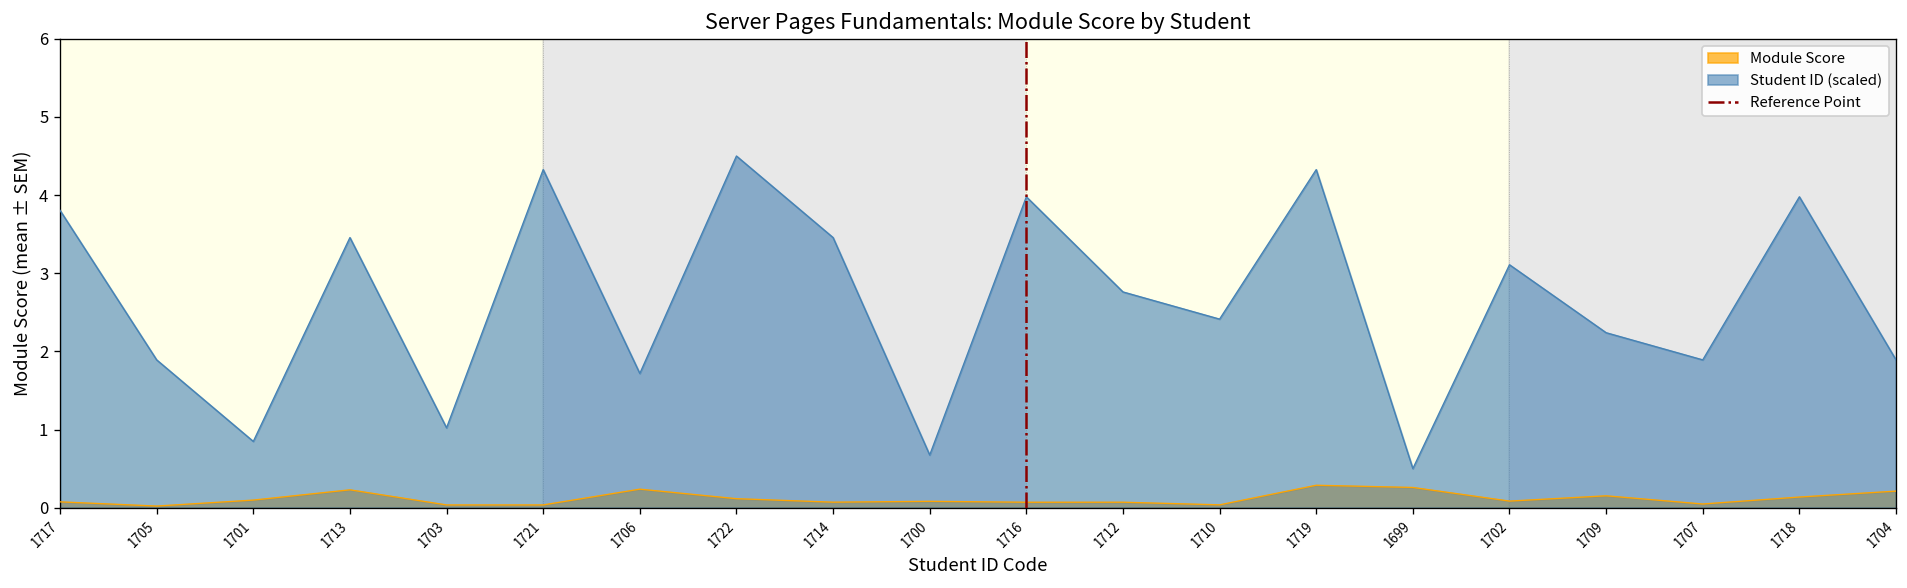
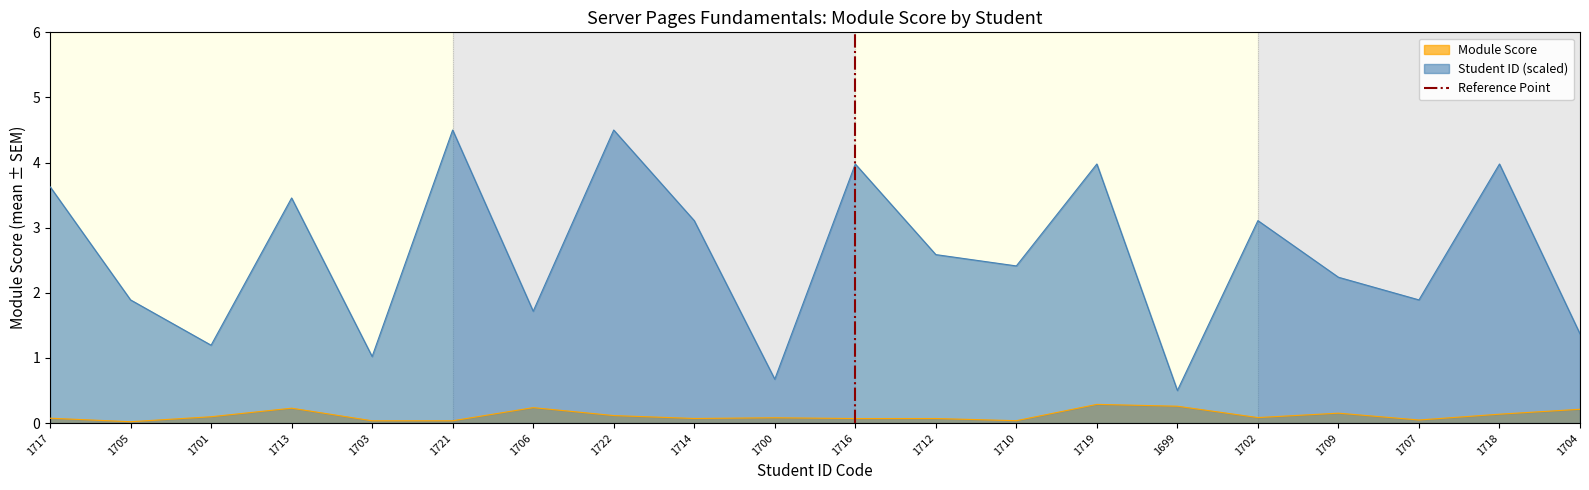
  {
    "Module Score": {
      "1717": 0.1,
      "1705": 0.0,
      "1701": 0.1,
      "1713": 0.2,
      "1703": 0.0,
      "1721": 0.0,
      "1706": 0.2,
      "1722": 0.1,
      "1714": 0.1,
      "1700": 0.1,
      "1716": 0.1,
      "1712": 0.1,
      "1710": 0.0,
      "1719": 0.3,
      "1699": 0.3,
      "1702": 0.1,
      "1709": 0.2,
      "1707": 0.0,
      "1718": 0.1,
      "1704": 0.2
    },
    "Student ID (scaled)": {
-     "1717": 3.8,
+     "1717": 3.6,
      "1705": 1.9,
-     "1701": 0.8,
+     "1701": 1.2,
      "1713": 3.5,
      "1703": 1.0,
-     "1721": 4.3,
+     "1721": 4.5,
      "1706": 1.7,
      "1722": 4.5,
-     "1714": 3.5,
+     "1714": 3.1,
      "1700": 0.7,
      "1716": 4.0,
-     "1712": 2.8,
+     "1712": 2.6,
      "1710": 2.4,
-     "1719": 4.3,
+     "1719": 4.0,
      "1699": 0.5,
      "1702": 3.1,
      "1709": 2.2,
      "1707": 1.9,
      "1718": 4.0,
-     "1704": 1.9
+     "1704": 1.4
    }
  }
